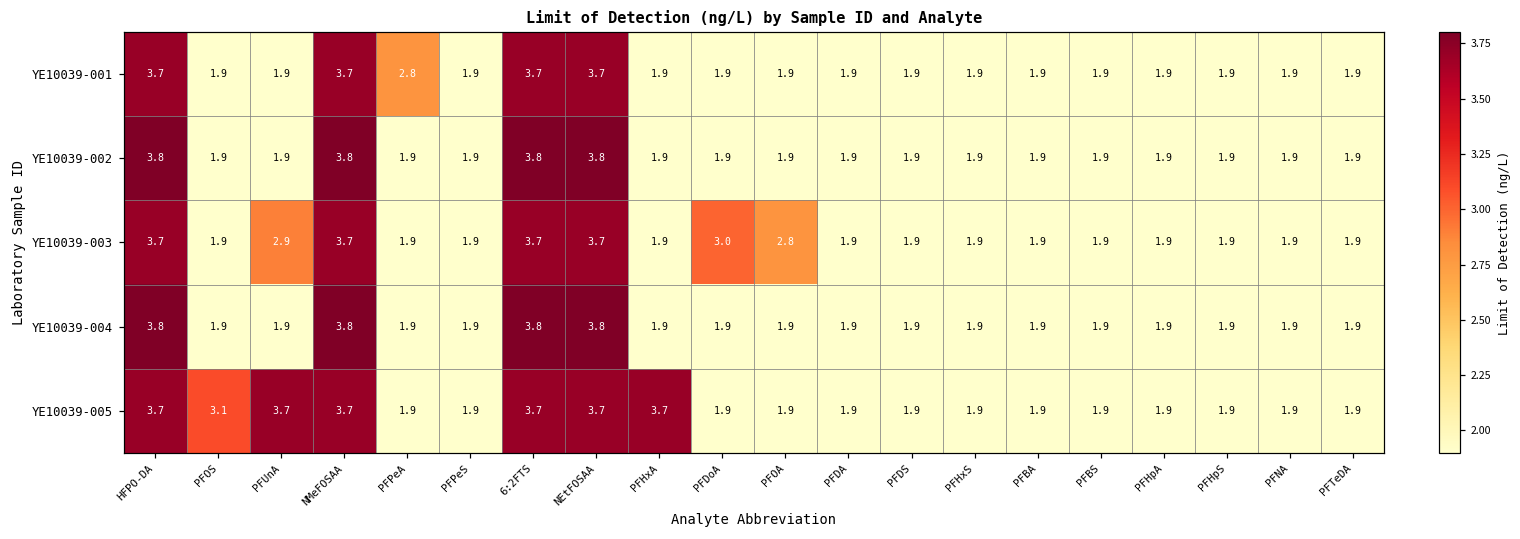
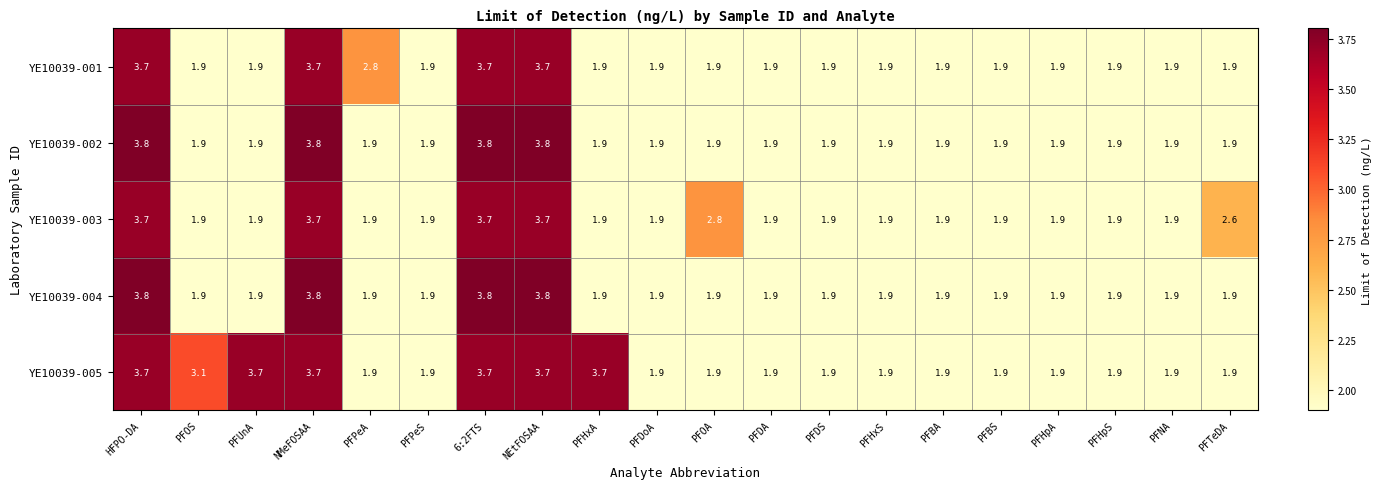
  {
    "YE10039-001": {
      "HFPO-DA": 3.7,
      "PFOS": 1.9,
      "PFUnA": 1.9,
      "NMeFOSAA": 3.7,
      "PFPeA": 2.8,
      "PFPeS": 1.9,
      "6:2FTS": 3.7,
      "NEtFOSAA": 3.7,
      "PFHxA": 1.9,
      "PFDoA": 1.9,
      "PFOA": 1.9,
      "PFDA": 1.9,
      "PFDS": 1.9,
      "PFHxS": 1.9,
      "PFBA": 1.9,
      "PFBS": 1.9,
      "PFHpA": 1.9,
      "PFHpS": 1.9,
      "PFNA": 1.9,
      "PFTeDA": 1.9
    },
    "YE10039-002": {
      "HFPO-DA": 3.8,
      "PFOS": 1.9,
      "PFUnA": 1.9,
      "NMeFOSAA": 3.8,
      "PFPeA": 1.9,
      "PFPeS": 1.9,
      "6:2FTS": 3.8,
      "NEtFOSAA": 3.8,
      "PFHxA": 1.9,
      "PFDoA": 1.9,
      "PFOA": 1.9,
      "PFDA": 1.9,
      "PFDS": 1.9,
      "PFHxS": 1.9,
      "PFBA": 1.9,
      "PFBS": 1.9,
      "PFHpA": 1.9,
      "PFHpS": 1.9,
      "PFNA": 1.9,
      "PFTeDA": 1.9
    },
    "YE10039-003": {
      "HFPO-DA": 3.7,
      "PFOS": 1.9,
-     "PFUnA": 2.9,
+     "PFUnA": 1.9,
      "NMeFOSAA": 3.7,
      "PFPeA": 1.9,
      "PFPeS": 1.9,
      "6:2FTS": 3.7,
      "NEtFOSAA": 3.7,
      "PFHxA": 1.9,
-     "PFDoA": 3.0,
+     "PFDoA": 1.9,
      "PFOA": 2.8,
      "PFDA": 1.9,
      "PFDS": 1.9,
      "PFHxS": 1.9,
      "PFBA": 1.9,
      "PFBS": 1.9,
      "PFHpA": 1.9,
      "PFHpS": 1.9,
      "PFNA": 1.9,
-     "PFTeDA": 1.9
+     "PFTeDA": 2.6
    },
    "YE10039-004": {
      "HFPO-DA": 3.8,
      "PFOS": 1.9,
      "PFUnA": 1.9,
      "NMeFOSAA": 3.8,
      "PFPeA": 1.9,
      "PFPeS": 1.9,
      "6:2FTS": 3.8,
      "NEtFOSAA": 3.8,
      "PFHxA": 1.9,
      "PFDoA": 1.9,
      "PFOA": 1.9,
      "PFDA": 1.9,
      "PFDS": 1.9,
      "PFHxS": 1.9,
      "PFBA": 1.9,
      "PFBS": 1.9,
      "PFHpA": 1.9,
      "PFHpS": 1.9,
      "PFNA": 1.9,
      "PFTeDA": 1.9
    },
    "YE10039-005": {
      "HFPO-DA": 3.7,
      "PFOS": 3.1,
      "PFUnA": 3.7,
      "NMeFOSAA": 3.7,
      "PFPeA": 1.9,
      "PFPeS": 1.9,
      "6:2FTS": 3.7,
      "NEtFOSAA": 3.7,
      "PFHxA": 3.7,
      "PFDoA": 1.9,
      "PFOA": 1.9,
      "PFDA": 1.9,
      "PFDS": 1.9,
      "PFHxS": 1.9,
      "PFBA": 1.9,
      "PFBS": 1.9,
      "PFHpA": 1.9,
      "PFHpS": 1.9,
      "PFNA": 1.9,
      "PFTeDA": 1.9
    }
  }
